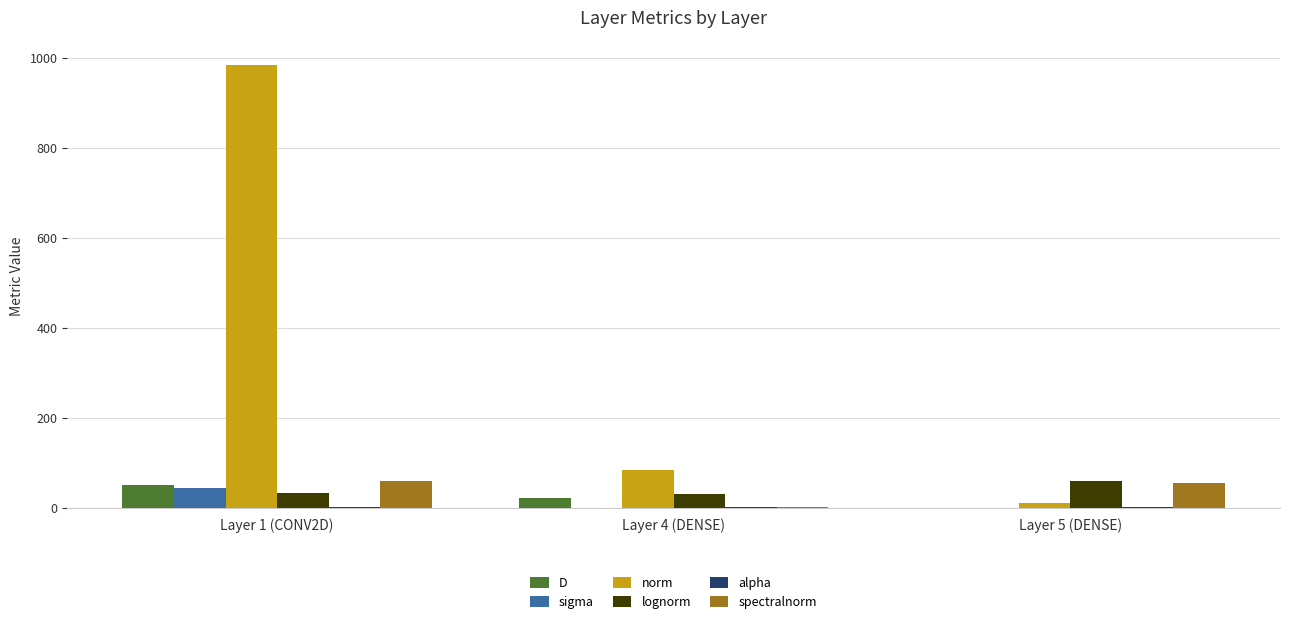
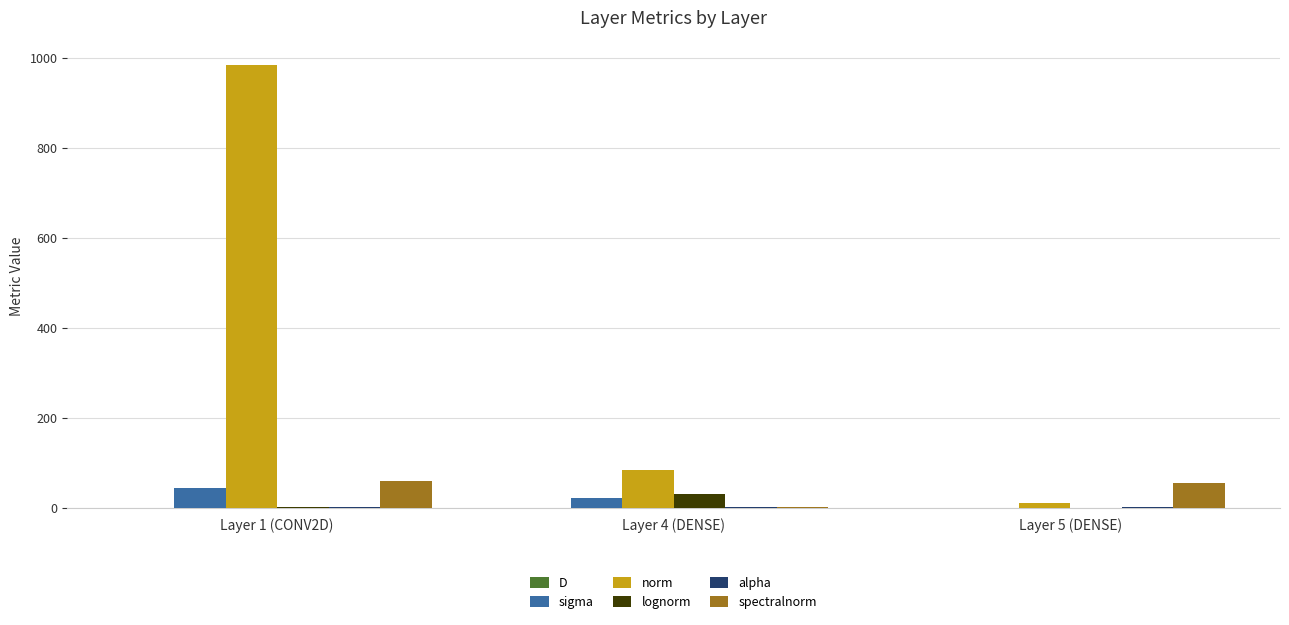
  {
    "D": {
-     "Layer 1 (CONV2D)": 50,
-     "Layer 4 (DENSE)": 20
+     "Layer 1 (CONV2D)": 0,
+     "Layer 4 (DENSE)": 0
    },
    "sigma": {
      "Layer 1 (CONV2D)": 50,
-     "Layer 4 (DENSE)": 0
+     "Layer 4 (DENSE)": 20
    },
    "norm": {
      "Layer 1 (CONV2D)": 980,
      "Layer 4 (DENSE)": 80,
      "Layer 5 (DENSE)": 10
    },
    "lognorm": {
-     "Layer 1 (CONV2D)": 30,
+     "Layer 1 (CONV2D)": 0,
      "Layer 4 (DENSE)": 30,
-     "Layer 5 (DENSE)": 60
+     "Layer 5 (DENSE)": 0
    },
    "spectralnorm": {
      "Layer 1 (CONV2D)": 60,
      "Layer 5 (DENSE)": 60
    }
  }
